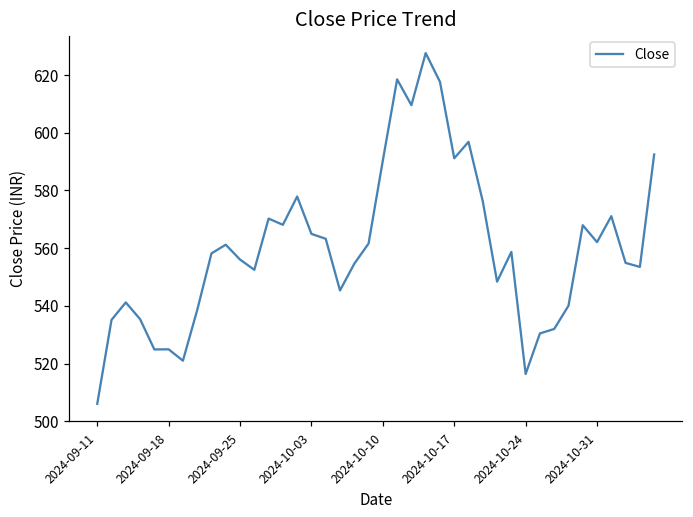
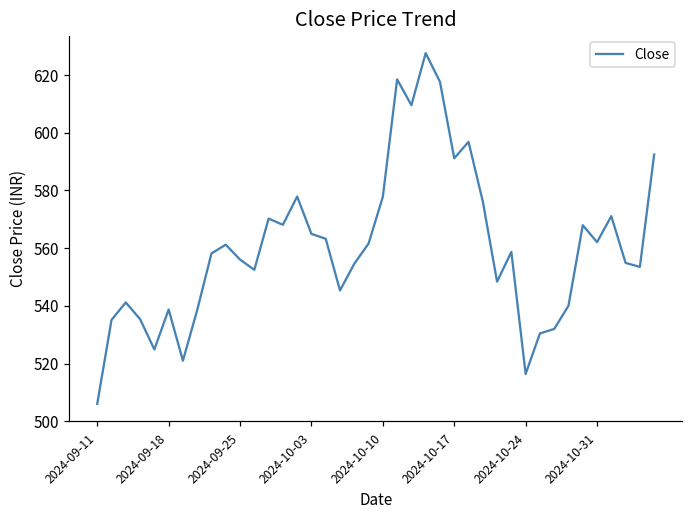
  {
    "2024-09-11": 506,
-   "2024-09-18": 525,
+   "2024-09-18": 539,
    "2024-09-25": 556,
    "2024-10-03": 565,
-   "2024-10-10": 590,
+   "2024-10-10": 578,
    "2024-10-17": 591,
    "2024-10-24": 516,
    "2024-10-31": 562
  }
